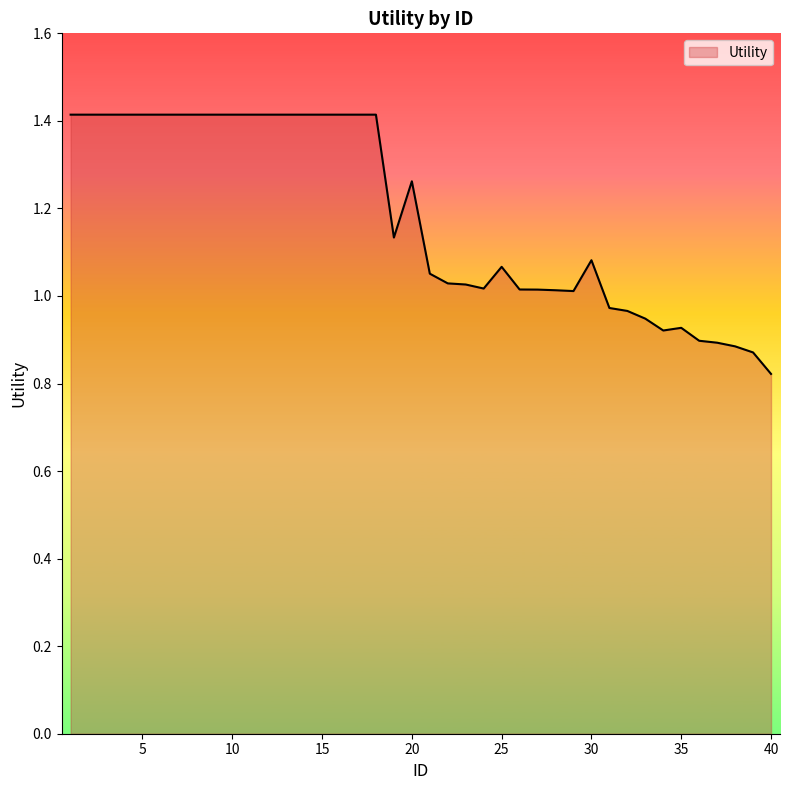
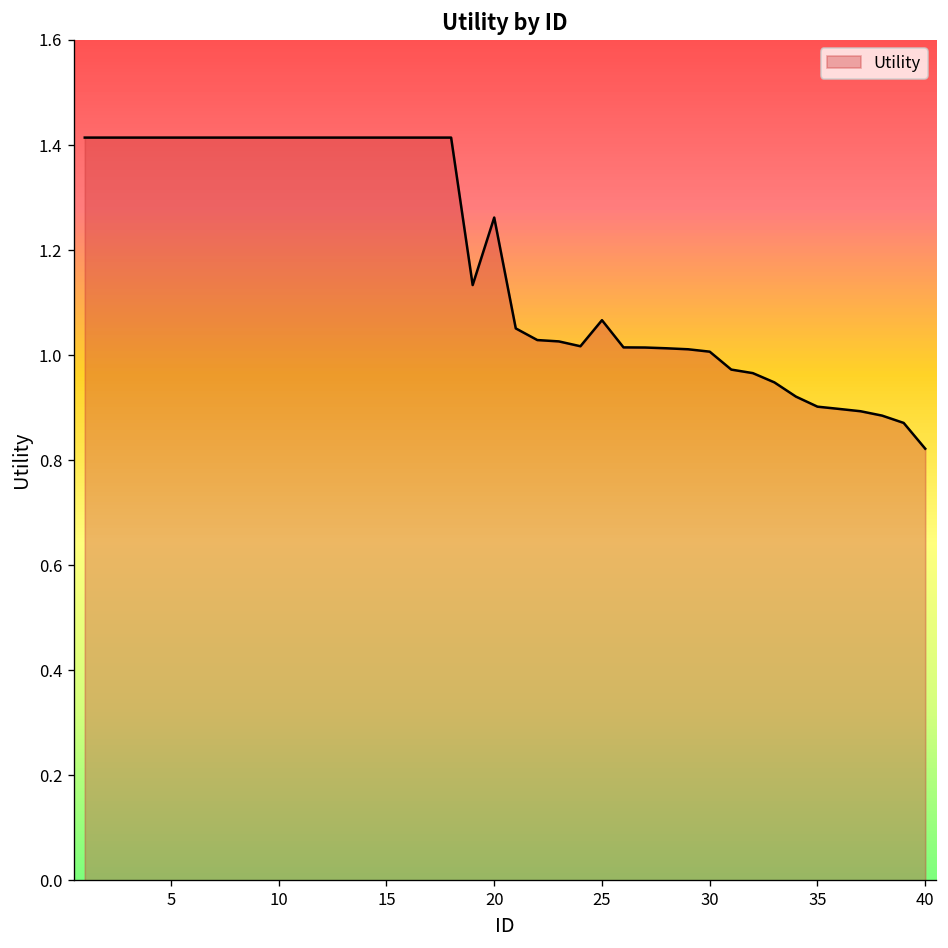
  {
    "5": 1.41,
    "10": 1.41,
    "15": 1.41,
    "20": 1.26,
    "25": 1.07,
-   "30": 1.08,
-   "35": 0.93,
+   "30": 1.01,
+   "35": 0.90,
    "40": 0.82
  }
